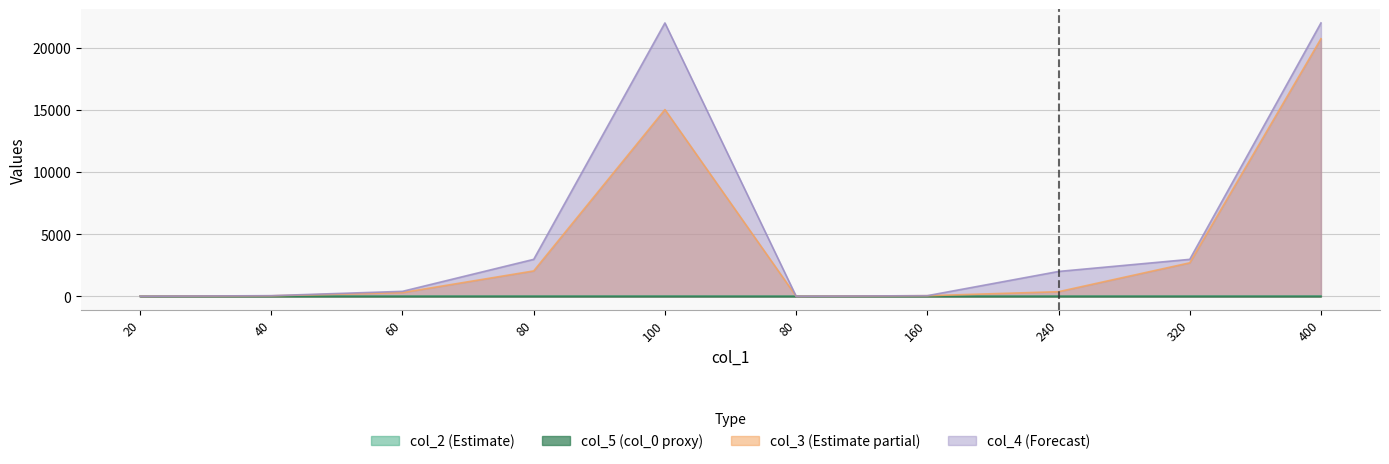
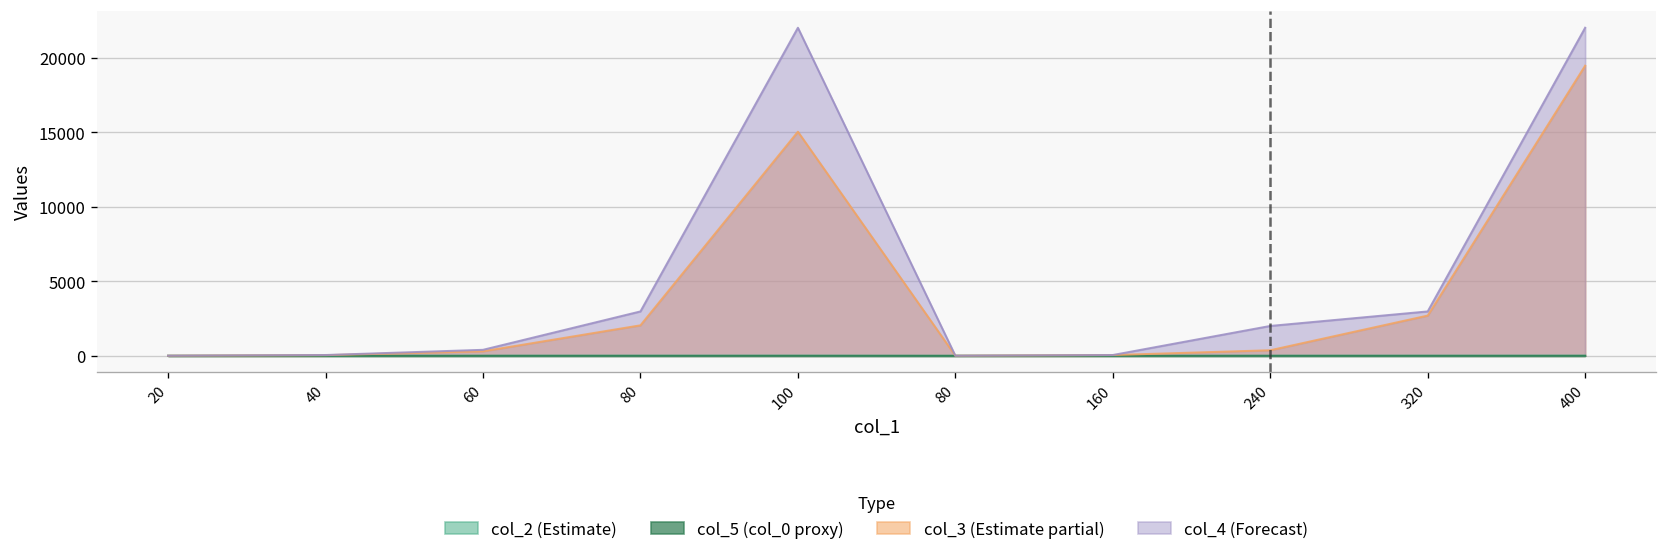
  {
    "col_5 (col_0 proxy)": {
      "60": 0,
      "100": 0,
      "240": 0,
      "320": 0,
      "400": 0
    },
    "col_3 (Estimate partial)": {
      "100": 15000,
      "240": 400,
      "320": 2700,
-     "400": 20800
+     "400": 19500
    },
    "col_4 (Forecast)": {
      "100": 22000,
      "240": 2000,
      "320": 3000,
      "400": 22000
    }
  }
